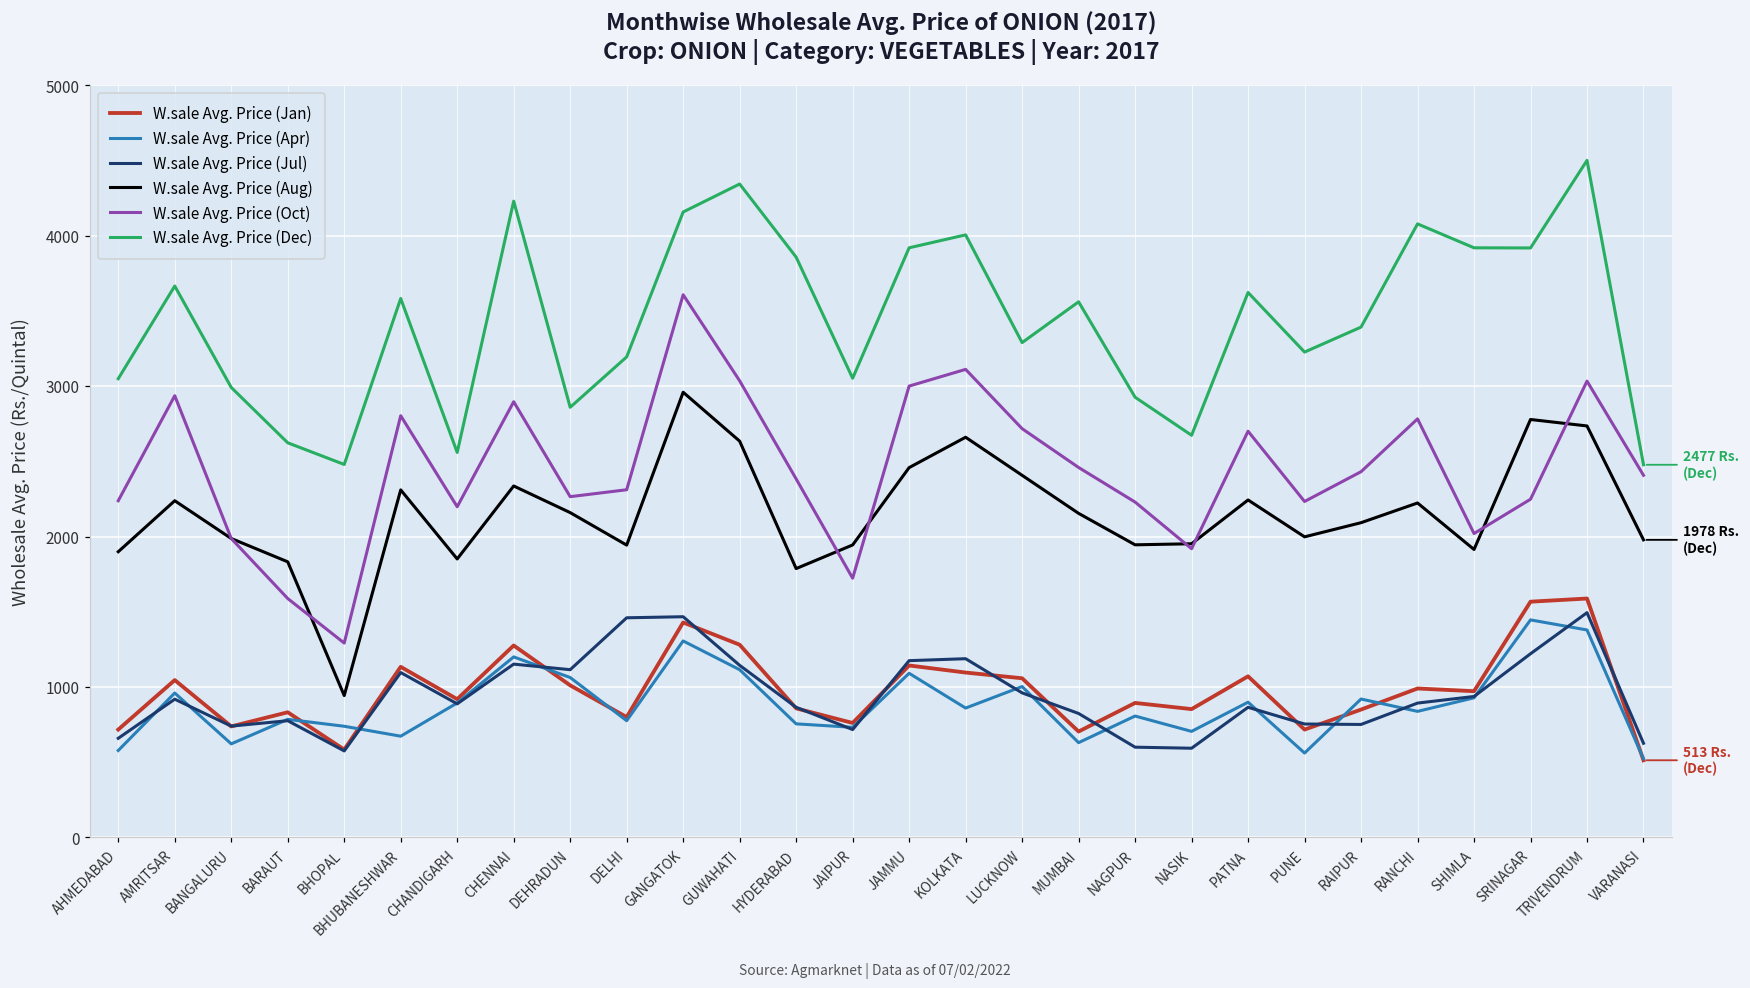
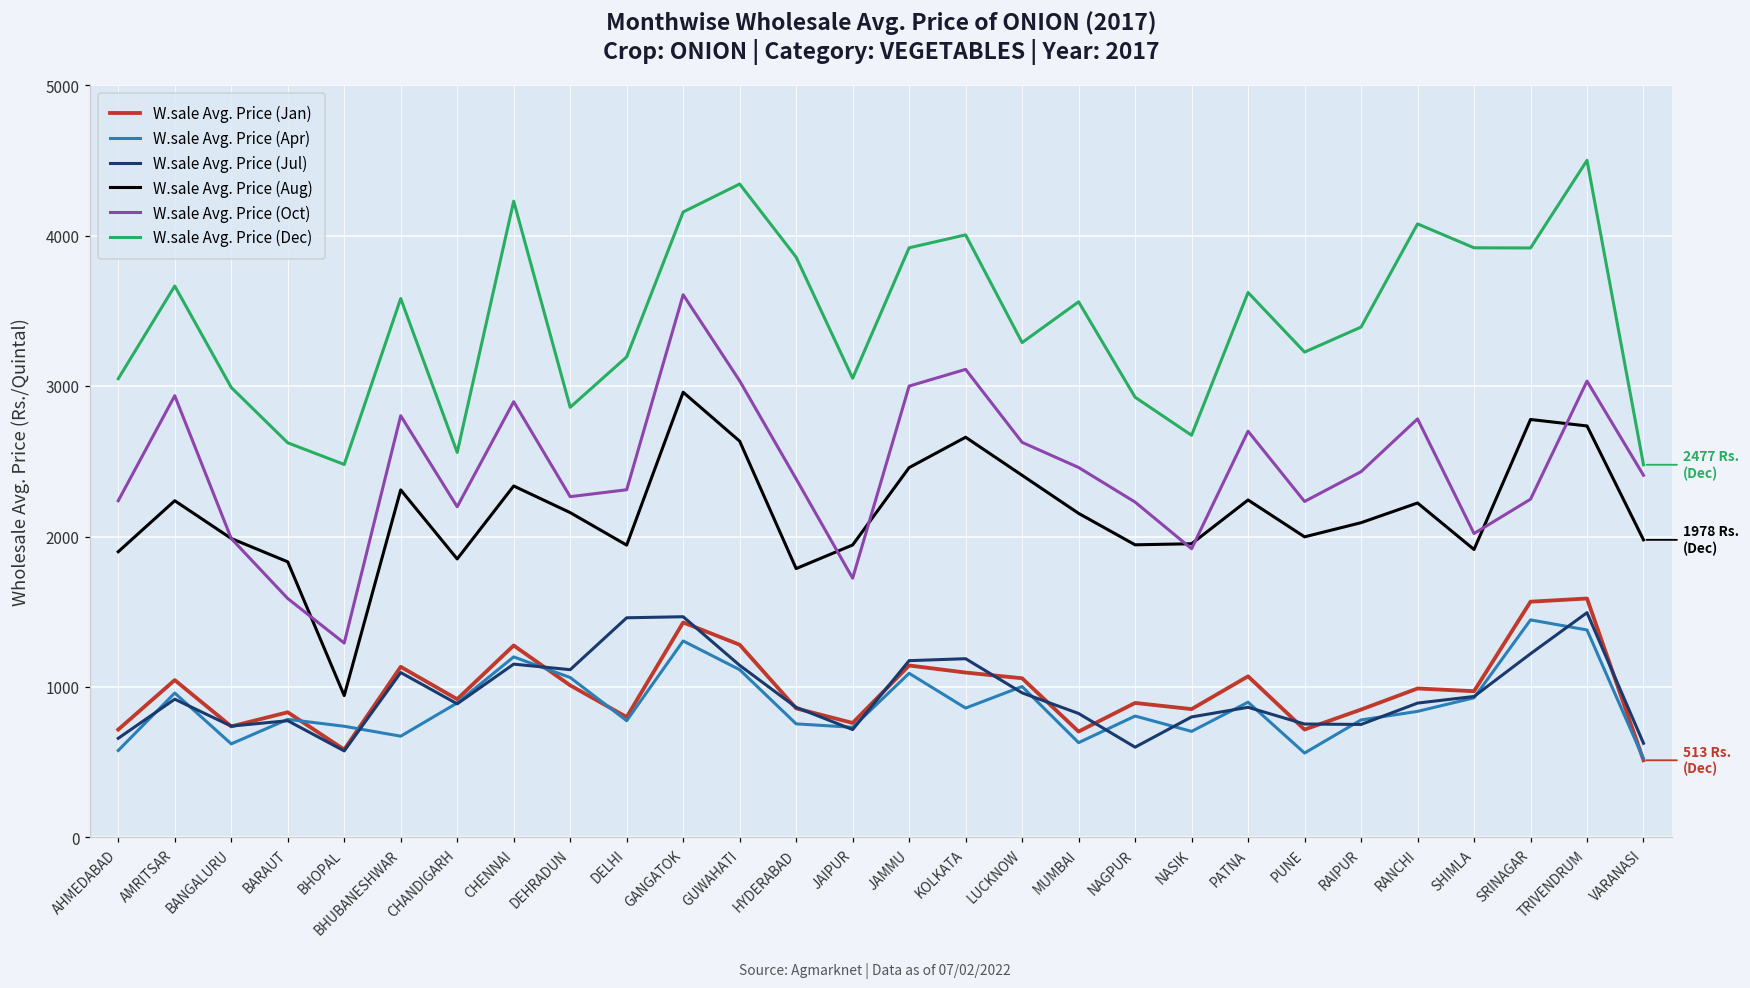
  {
    "W.sale Avg. Price (Jan)": {
      "AHMEDABAD": 720,
      "AMRITSAR": 1050,
      "BARAUT": 830,
      "BHUBANESHWAR": 1130,
      "CHANDIGARH": 920,
      "CHENNAI": 1280,
      "DEHRADUN": 1010,
      "DELHI": 800,
      "GANGATOK": 1430,
      "GUWAHATI": 1280,
      "JAIPUR": 760,
      "JAMMU": 1140,
      "KOLKATA": 1100,
      "LUCKNOW": 1060,
      "MUMBAI": 700,
      "NAGPUR": 890,
      "NASIK": 850,
      "PATNA": 1070,
      "PUNE": 720,
      "RAIPUR": 850,
      "RANCHI": 990,
      "SHIMLA": 970,
      "SRINAGAR": 1570,
      "TRIVENDRUM": 1590
    },
    "W.sale Avg. Price (Apr)": {
      "AHMEDABAD": 580,
      "AMRITSAR": 960,
      "BANGALURU": 620,
      "BHOPAL": 740,
      "BHUBANESHWAR": 670,
      "CHENNAI": 1200,
      "DEHRADUN": 1060,
      "DELHI": 780,
      "GANGATOK": 1310,
      "GUWAHATI": 1120,
      "HYDERABAD": 760,
      "JAMMU": 1090,
      "KOLKATA": 860,
      "LUCKNOW": 1000,
      "MUMBAI": 630,
      "NAGPUR": 810,
      "NASIK": 710,
      "PATNA": 900,
      "PUNE": 560,
-     "RAIPUR": 920,
+     "RAIPUR": 780,
      "RANCHI": 840,
      "SRINAGAR": 1450,
      "TRIVENDRUM": 1380
    },
    "W.sale Avg. Price (Jul)": {
      "AHMEDABAD": 660,
      "AMRITSAR": 920,
      "BHUBANESHWAR": 1100,
      "CHENNAI": 1150,
      "DEHRADUN": 1120,
      "DELHI": 1460,
      "GANGATOK": 1470,
      "GUWAHATI": 1140,
      "JAMMU": 1180,
      "KOLKATA": 1190,
      "LUCKNOW": 960,
      "MUMBAI": 820,
      "NAGPUR": 600,
-     "NASIK": 590,
+     "NASIK": 800,
      "PATNA": 870,
      "PUNE": 750,
      "RAIPUR": 750,
      "RANCHI": 890,
      "SRINAGAR": 1220,
      "TRIVENDRUM": 1490
    },
    "W.sale Avg. Price (Aug)": {
      "VARANASI": 1978
    },
    "W.sale Avg. Price (Oct)": {
      "AHMEDABAD": 2240,
      "AMRITSAR": 2940,
      "BARAUT": 1590,
      "BHOPAL": 1290,
      "BHUBANESHWAR": 2800,
      "CHANDIGARH": 2200,
      "CHENNAI": 2900,
      "DEHRADUN": 2270,
      "DELHI": 2310,
      "GANGATOK": 3610,
      "GUWAHATI": 3040,
      "HYDERABAD": 2380,
      "JAIPUR": 1720,
      "JAMMU": 3000,
      "KOLKATA": 3110,
-     "LUCKNOW": 2720,
+     "LUCKNOW": 2630,
      "MUMBAI": 2460,
      "NAGPUR": 2230,
      "NASIK": 1920,
      "PATNA": 2700,
      "PUNE": 2230,
      "RAIPUR": 2430,
      "RANCHI": 2780,
      "SHIMLA": 2020,
      "SRINAGAR": 2250,
      "TRIVENDRUM": 3030
    },
    "W.sale Avg. Price (Dec)": {
      "VARANASI": 2477
    }
  }
